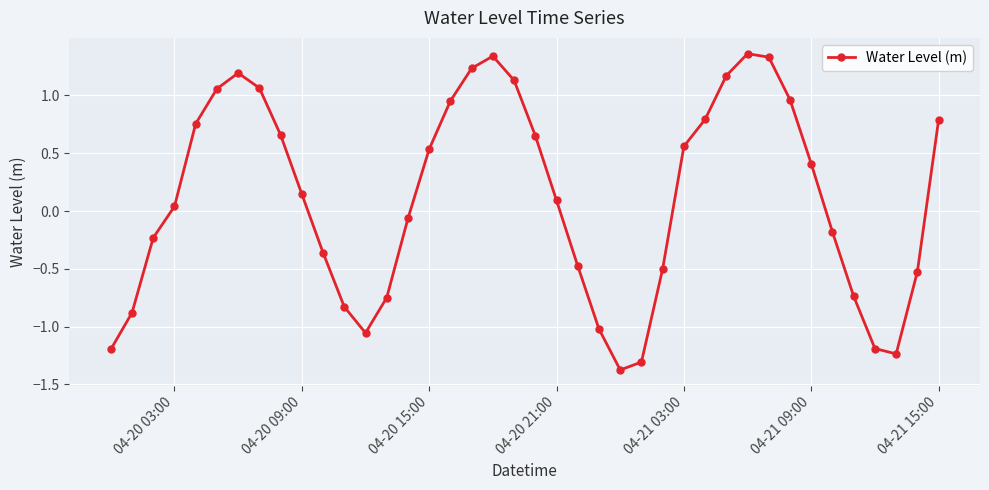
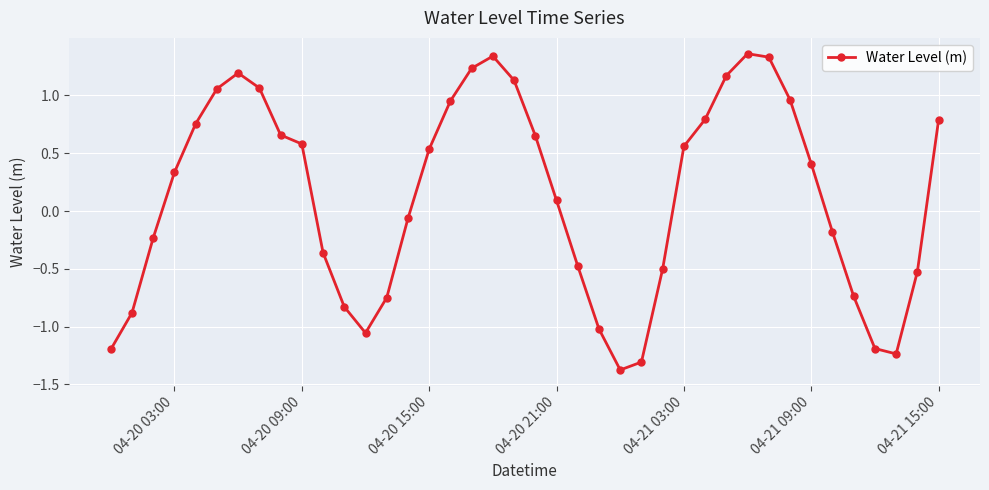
  {
-   "04-20 03:00": 0.04,
-   "04-20 09:00": 0.15,
+   "04-20 03:00": 0.34,
+   "04-20 09:00": 0.58,
    "04-20 15:00": 0.54,
    "04-20 21:00": 0.09,
    "04-21 03:00": 0.56,
    "04-21 09:00": 0.41,
    "04-21 15:00": 0.79
  }
